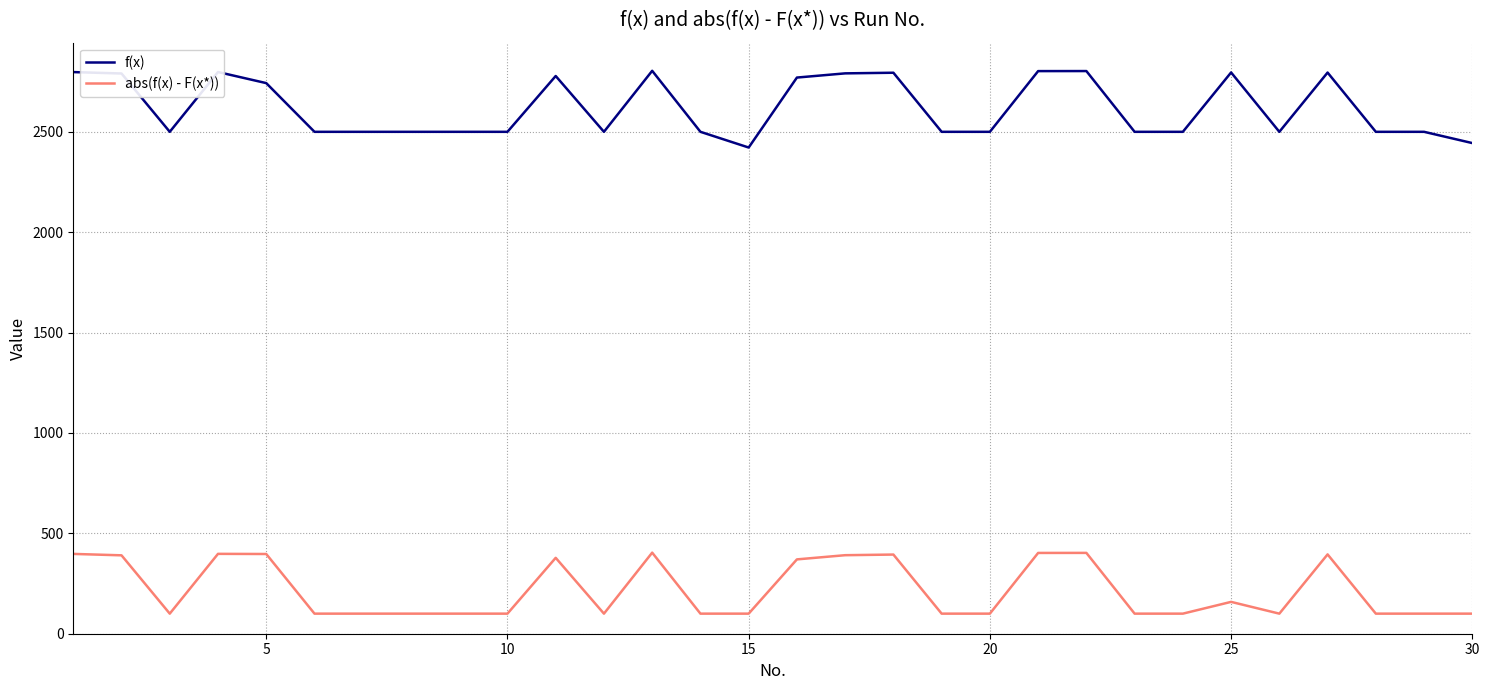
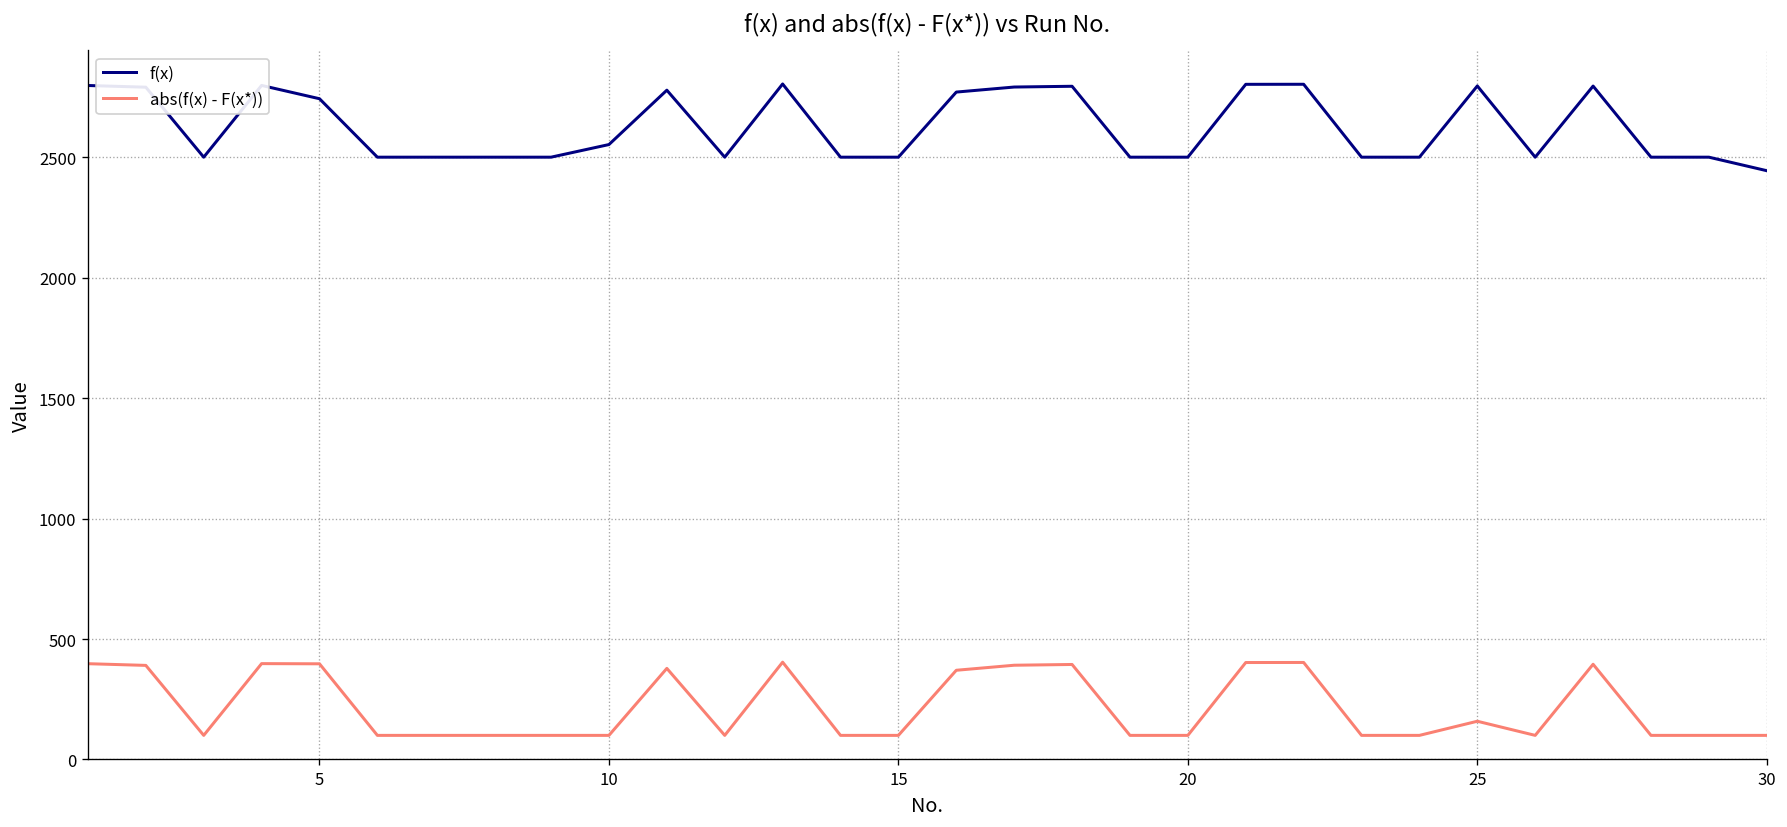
  {
    "f(x)": {
      "5": 2740,
-     "10": 2500,
-     "15": 2420,
+     "10": 2550,
+     "15": 2500,
      "20": 2500,
      "25": 2800,
      "30": 2440
    },
    "abs(f(x) - F(x*))": {
      "5": 400,
      "10": 100,
      "15": 100,
      "20": 100,
      "25": 160,
      "30": 100
    }
  }
